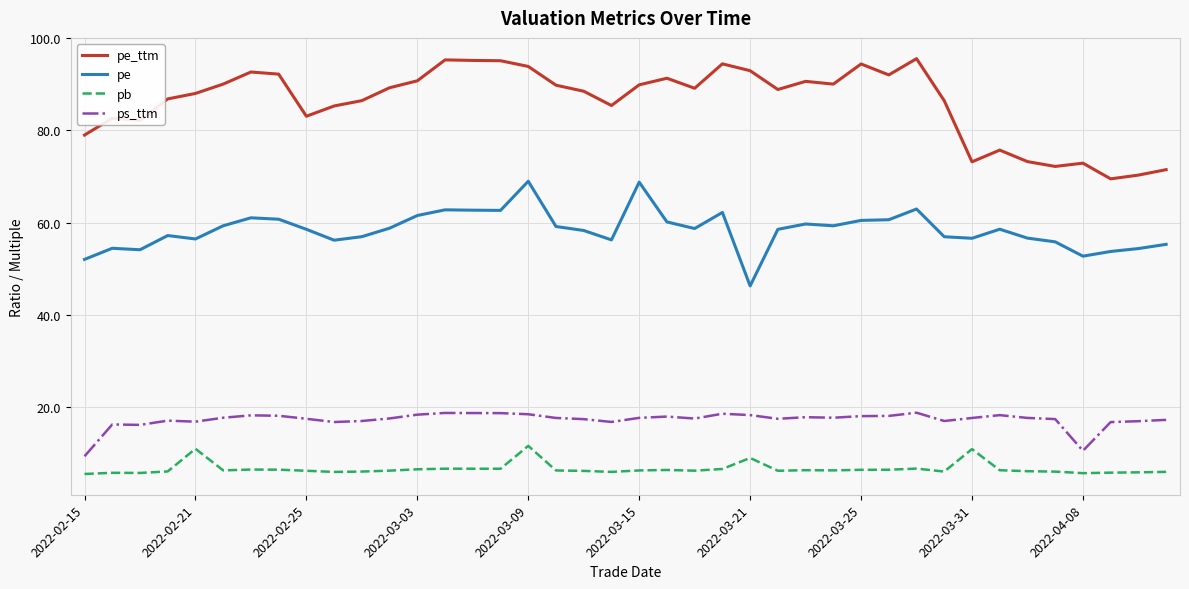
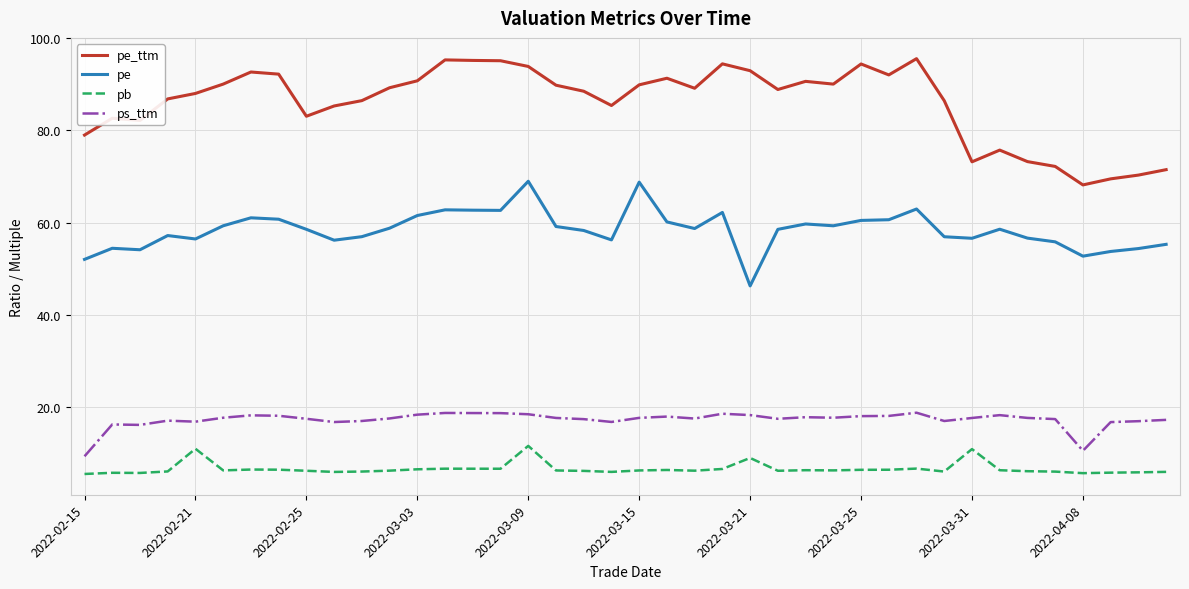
  {
    "pe_ttm": {
      "2022-02-15": 79,
      "2022-02-21": 88,
      "2022-02-25": 83,
      "2022-03-03": 91,
      "2022-03-09": 94,
      "2022-03-15": 90,
      "2022-03-21": 93,
      "2022-03-25": 94,
      "2022-03-31": 73,
-     "2022-04-08": 73
+     "2022-04-08": 68
    },
    "pe": {
      "2022-02-15": 52,
      "2022-02-21": 56,
      "2022-02-25": 59,
      "2022-03-03": 62,
      "2022-03-09": 69,
      "2022-03-15": 69,
      "2022-03-21": 46,
      "2022-03-25": 60,
      "2022-03-31": 57,
      "2022-04-08": 53
    },
    "pb": {
      "2022-02-15": 6,
      "2022-02-21": 11,
      "2022-02-25": 6,
      "2022-03-03": 7,
      "2022-03-09": 12,
      "2022-03-15": 6,
      "2022-03-21": 9,
      "2022-03-25": 6,
      "2022-03-31": 11,
      "2022-04-08": 6
    },
    "ps_ttm": {
      "2022-02-15": 9,
      "2022-02-21": 17,
      "2022-02-25": 18,
      "2022-03-03": 18,
      "2022-03-09": 19,
      "2022-03-15": 18,
      "2022-03-21": 18,
      "2022-03-25": 18,
      "2022-03-31": 18,
      "2022-04-08": 11
    }
  }
